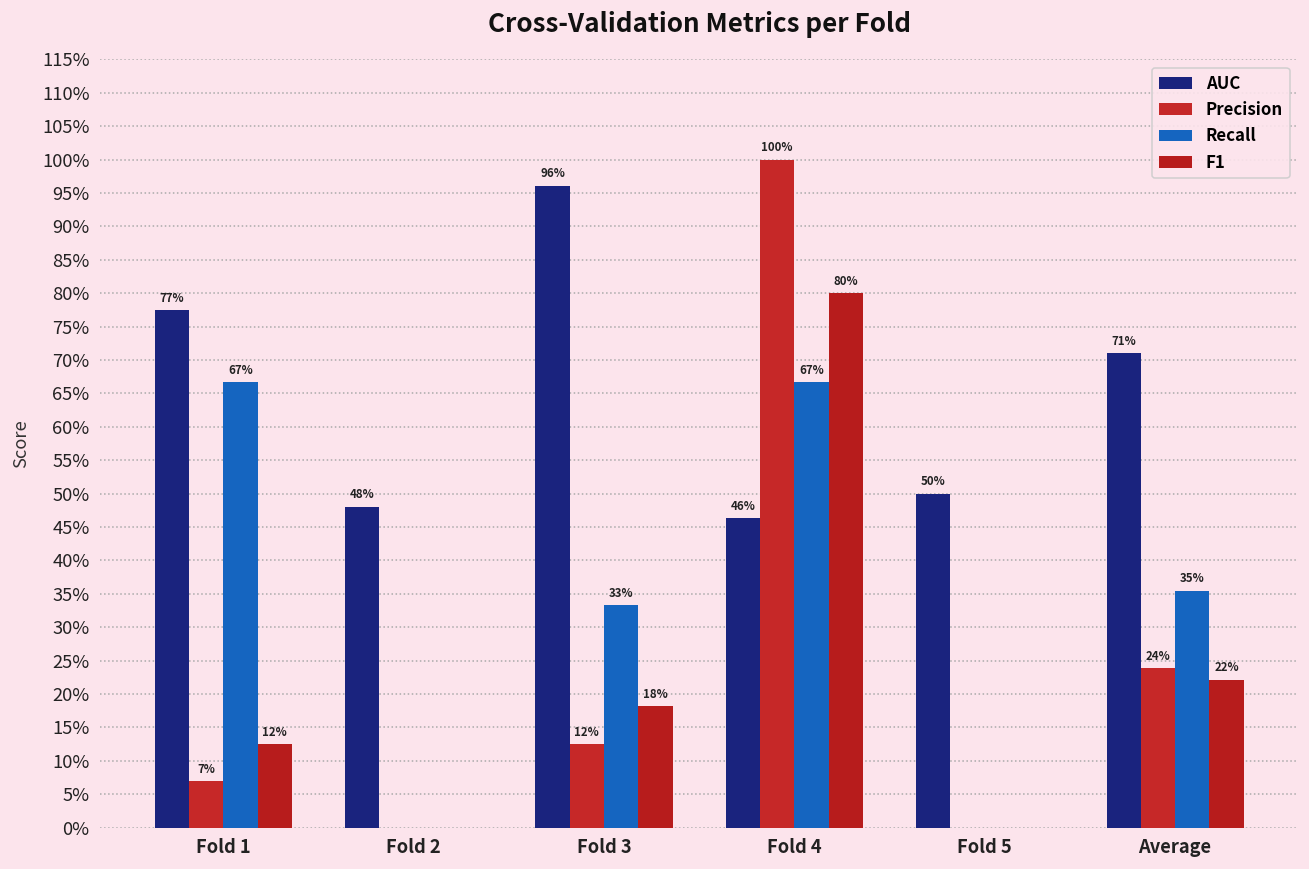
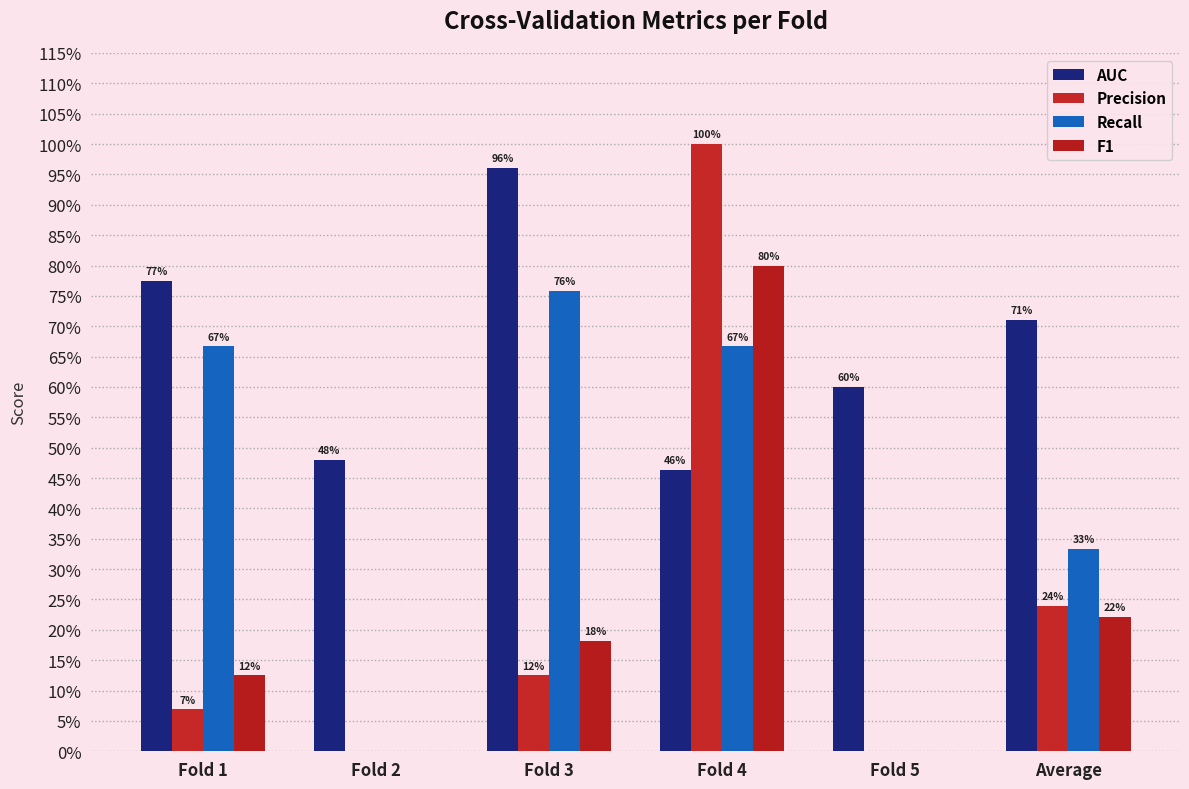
  {
    "AUC": {
      "Fold 1": "77%",
      "Fold 2": "48%",
      "Fold 3": "96%",
      "Fold 4": "46%",
-     "Fold 5": "50%",
+     "Fold 5": "60%",
      "Average": "71%"
    },
    "Recall": {
      "Fold 1": "67%",
-     "Fold 3": "33%",
+     "Fold 3": "76%",
      "Fold 4": "67%",
-     "Average": "35%"
+     "Average": "33%"
    }
  }
